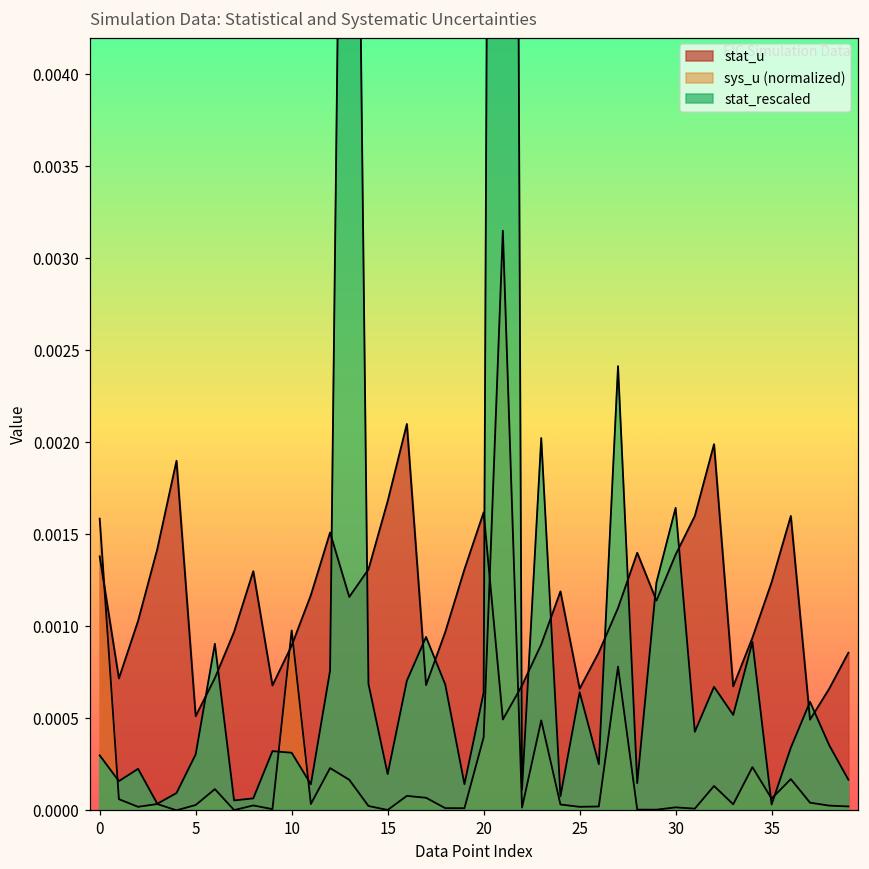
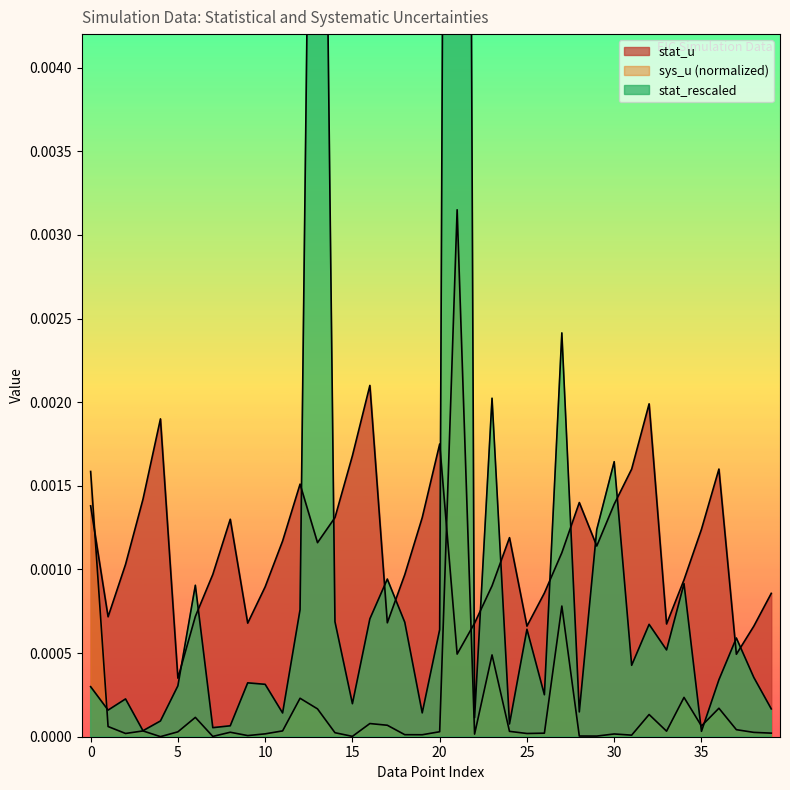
  {
    "stat_u": {
      "0": 0.00138,
-     "5": 0.00051,
+     "5": 0.00035,
      "10": 0.00090,
      "15": 0.00168,
-     "20": 0.00162,
+     "20": 0.00175,
      "25": 0.00066,
      "30": 0.00139,
      "35": 0.00124
    },
    "sys_u (normalized)": {
      "0": 0.00159,
      "5": 0.00003,
-     "10": 0.00098,
+     "10": 0.00002,
      "15": 0.00000,
-     "20": 0.00040,
+     "20": 0.00003,
      "25": 0.00002,
      "30": 0.00002,
      "35": 0.00006
    },
    "stat_rescaled": {
      "0": 0.00030,
      "5": 0.00030,
      "10": 0.00031,
      "15": 0.00020,
      "20": 0.00064,
      "25": 0.00064,
      "30": 0.00164,
      "35": 0.00003
    }
  }
